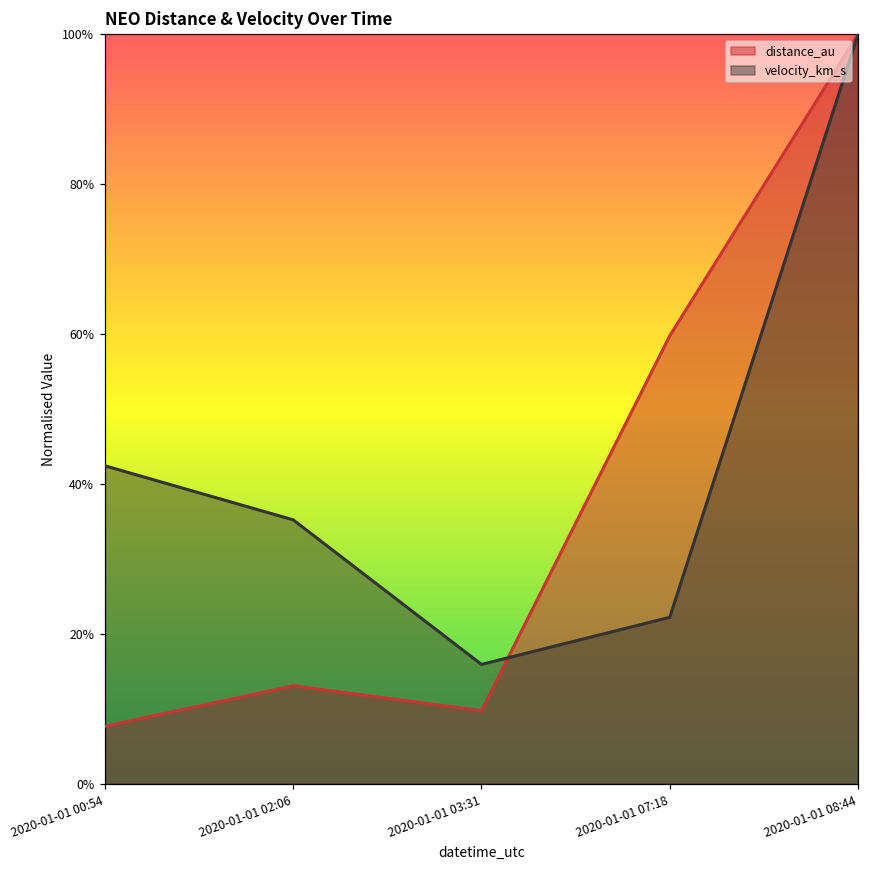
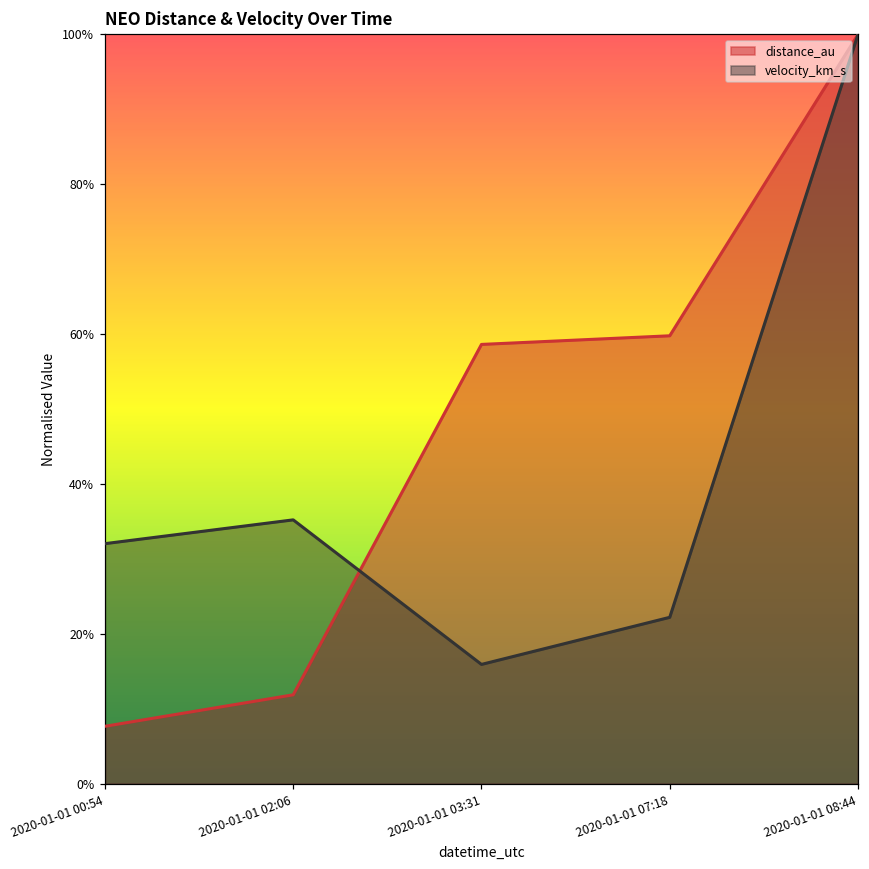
  {
    "distance_au": {
      "2020-01-01 00:54": "8%",
-     "2020-01-01 02:06": "13%",
-     "2020-01-01 03:31": "10%",
+     "2020-01-01 02:06": "12%",
+     "2020-01-01 03:31": "59%",
      "2020-01-01 07:18": "60%"
    },
    "velocity_km_s": {
-     "2020-01-01 00:54": "42%",
+     "2020-01-01 00:54": "32%",
      "2020-01-01 02:06": "35%",
      "2020-01-01 03:31": "16%",
      "2020-01-01 07:18": "22%"
    }
  }
